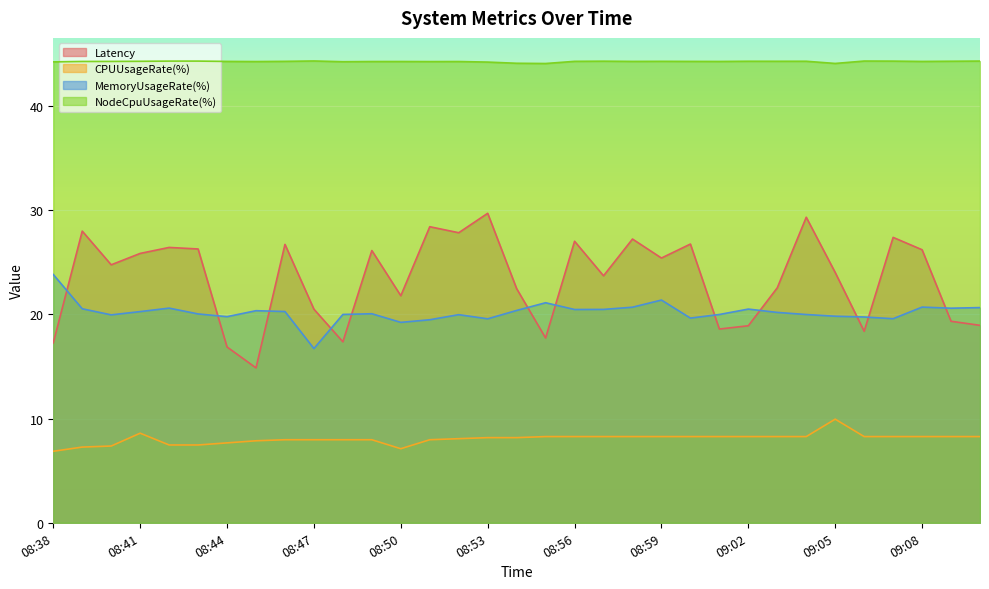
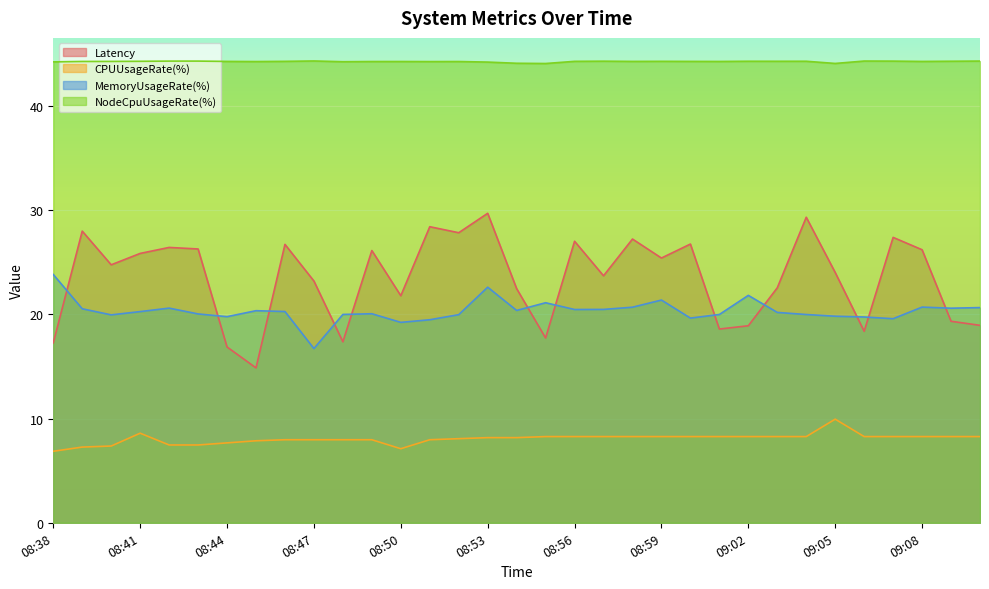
  {
    "Latency": {
      "08:38": 17.3,
      "08:41": 25.9,
      "08:44": 16.9,
-     "08:47": 20.5,
+     "08:47": 23.2,
      "08:50": 21.8,
      "08:53": 29.7,
      "08:56": 27.0,
      "08:59": 25.4,
      "09:02": 18.9,
      "09:05": 24.0,
      "09:08": 26.2
    },
    "CPUUsageRate(%)": {
      "08:38": 6.9,
      "08:41": 8.6,
      "08:44": 7.7,
      "08:47": 8.0,
      "08:50": 7.1,
      "08:53": 8.2,
      "08:56": 8.3,
      "08:59": 8.3,
      "09:02": 8.3,
      "09:05": 9.9,
      "09:08": 8.3
    },
    "MemoryUsageRate(%)": {
      "08:38": 23.8,
      "08:41": 20.3,
      "08:44": 19.8,
      "08:47": 16.7,
      "08:50": 19.2,
-     "08:53": 19.6,
+     "08:53": 22.6,
      "08:56": 20.5,
      "08:59": 21.4,
-     "09:02": 20.5,
+     "09:02": 21.8,
      "09:05": 19.8,
      "09:08": 20.7
    },
    "NodeCpuUsageRate(%)": {
      "08:38": 44.2,
      "08:44": 44.3,
      "08:47": 44.3,
      "08:50": 44.3,
      "08:53": 44.2,
      "08:56": 44.3,
      "08:59": 44.3,
      "09:02": 44.3,
      "09:05": 44.1,
      "09:08": 44.3
    }
  }
